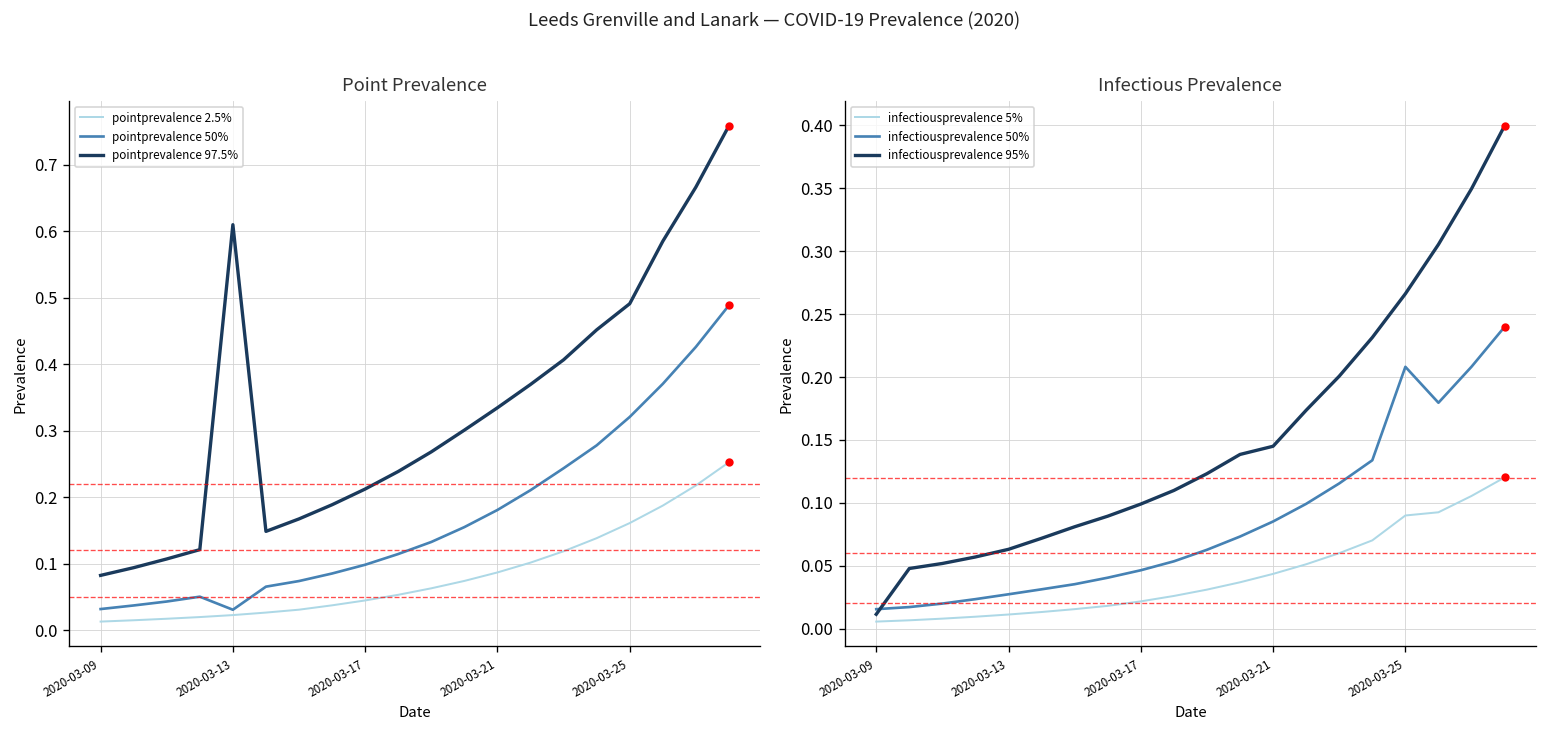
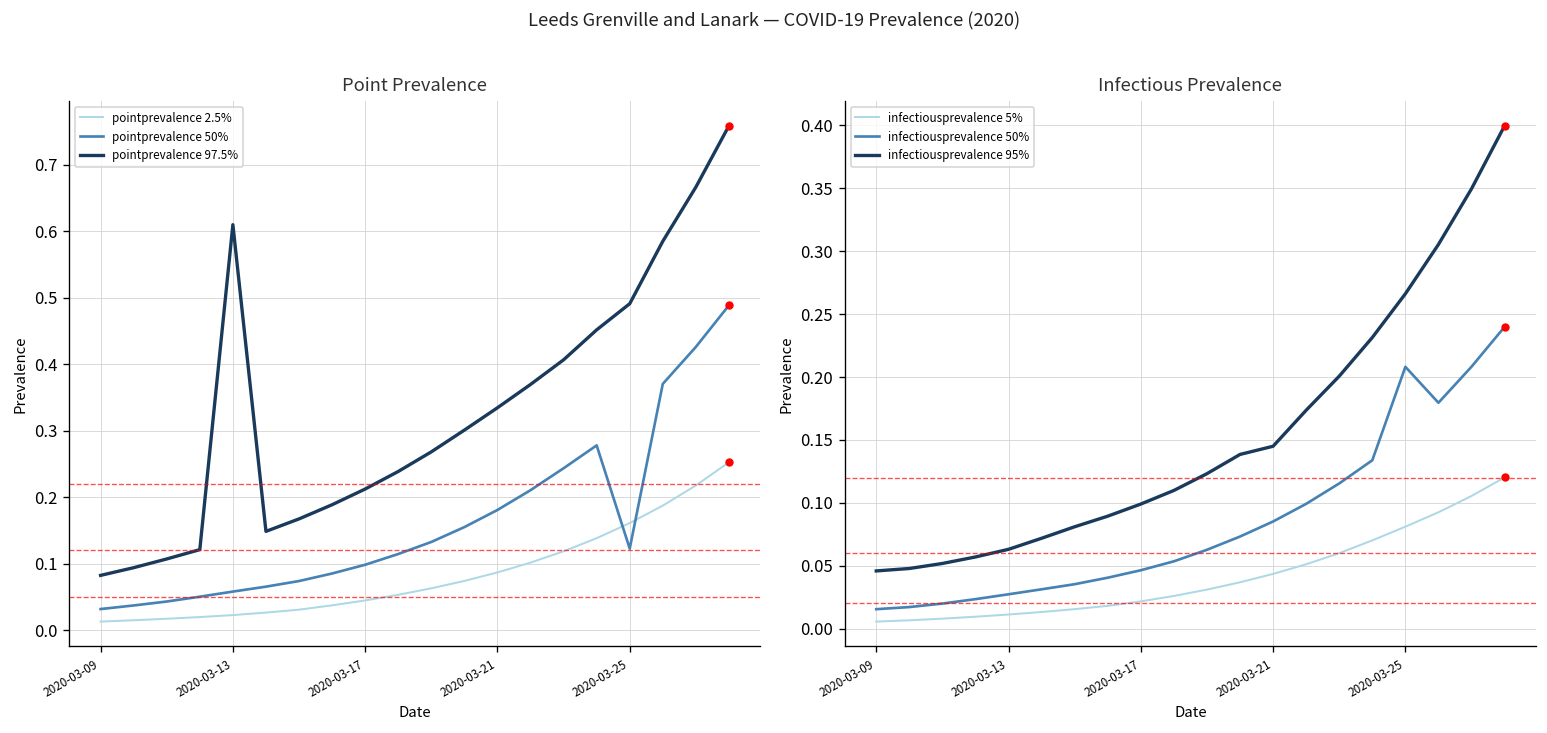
  {
    "Point Prevalence": {
      "pointprevalence 2.5%": {
        "2020-03-09": 0.01,
        "2020-03-13": 0.02,
        "2020-03-17": 0.04,
        "2020-03-21": 0.09,
        "2020-03-25": 0.16
      },
      "pointprevalence 50%": {
        "2020-03-09": 0.03,
-       "2020-03-13": 0.03,
+       "2020-03-13": 0.06,
        "2020-03-17": 0.10,
        "2020-03-21": 0.18,
-       "2020-03-25": 0.32
+       "2020-03-25": 0.12
      },
      "pointprevalence 97.5%": {
        "2020-03-09": 0.08,
        "2020-03-13": 0.61,
        "2020-03-17": 0.21,
        "2020-03-21": 0.33,
        "2020-03-25": 0.49
      }
    },
    "Infectious Prevalence": {
      "infectiousprevalence 5%": {
        "2020-03-09": 0.006,
        "2020-03-13": 0.011,
        "2020-03-17": 0.022,
        "2020-03-21": 0.044,
-       "2020-03-25": 0.090
+       "2020-03-25": 0.081
      },
      "infectiousprevalence 50%": {
        "2020-03-09": 0.015,
        "2020-03-13": 0.027,
        "2020-03-17": 0.046,
        "2020-03-21": 0.085,
        "2020-03-25": 0.208
      },
      "infectiousprevalence 95%": {
-       "2020-03-09": 0.011,
+       "2020-03-09": 0.046,
        "2020-03-13": 0.063,
        "2020-03-17": 0.099,
        "2020-03-21": 0.145,
        "2020-03-25": 0.266
      }
    }
  }
